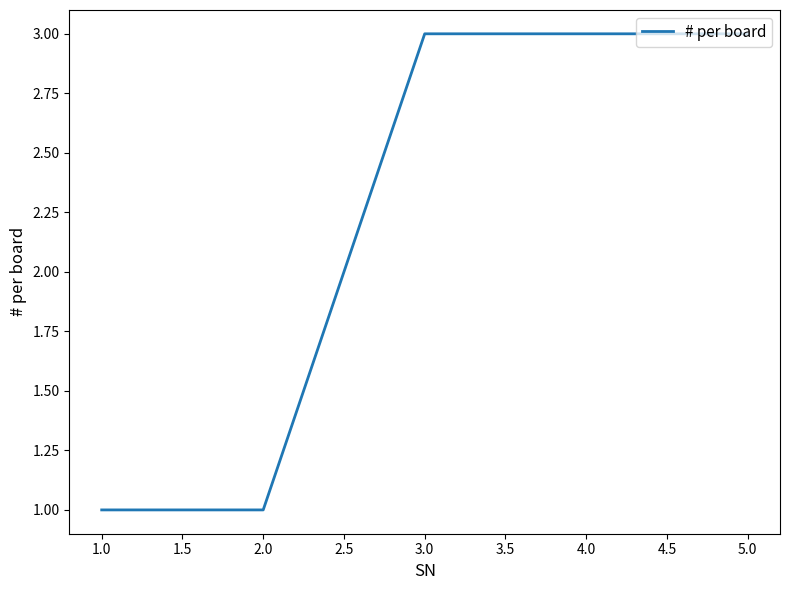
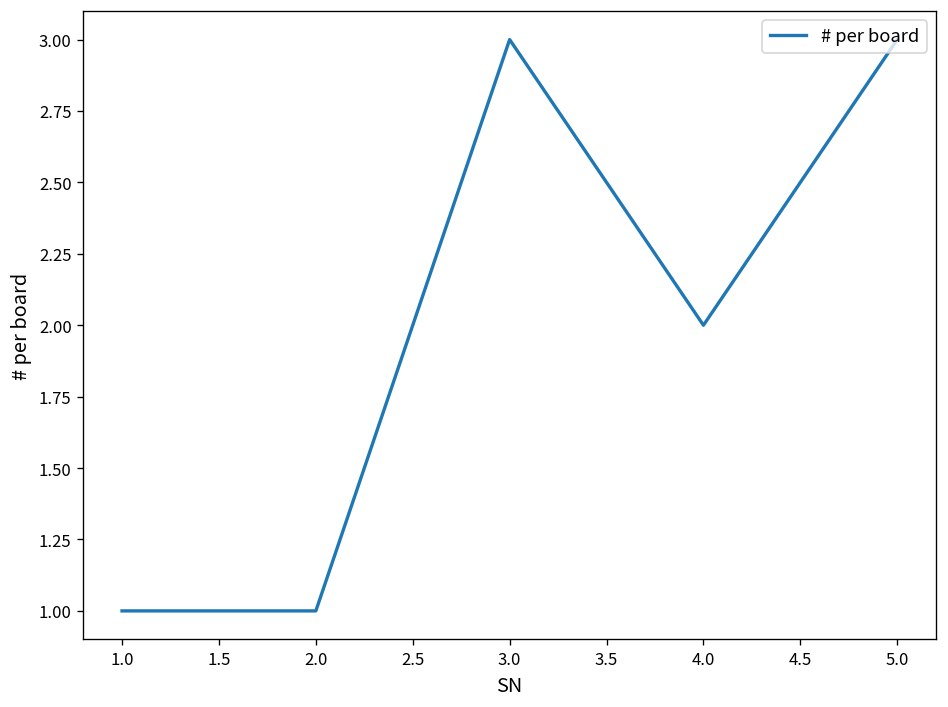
  {
    "1.0": 1,
    "2.0": 1,
    "3.0": 3,
-   "4.0": 3
+   "4.0": 2
  }
